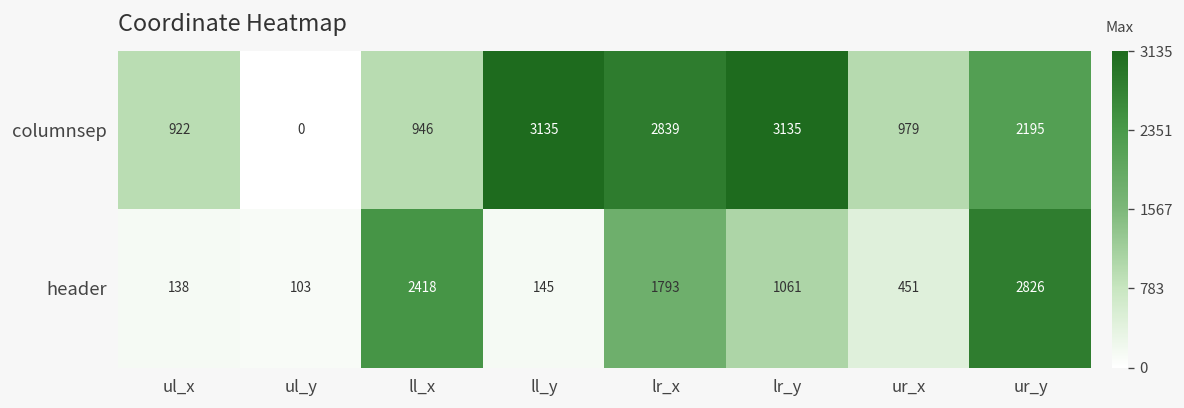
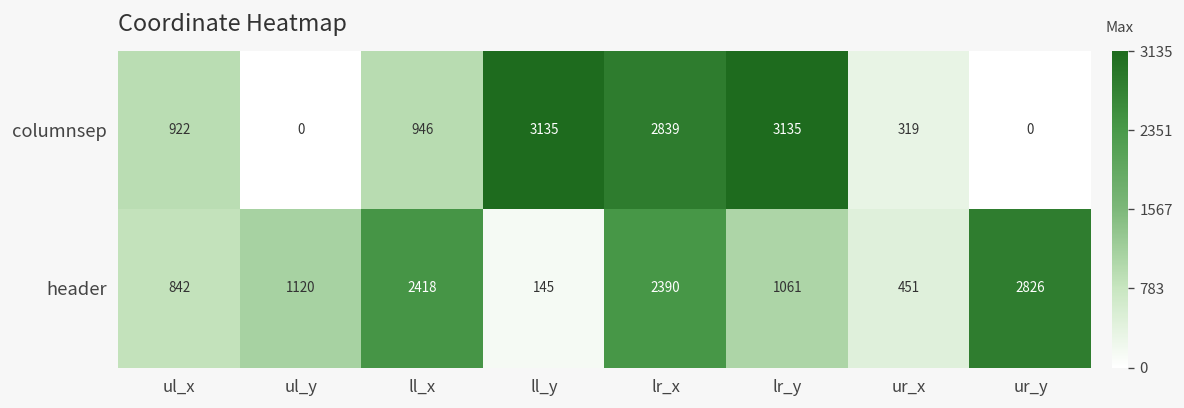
  {
    "columnsep": {
      "ul_x": 922,
      "ul_y": 0,
      "ll_x": 946,
      "ll_y": 3135,
      "lr_x": 2839,
      "lr_y": 3135,
-     "ur_x": 979,
-     "ur_y": 2195
+     "ur_x": 319,
+     "ur_y": 0
    },
    "header": {
-     "ul_x": 138,
-     "ul_y": 103,
+     "ul_x": 842,
+     "ul_y": 1120,
      "ll_x": 2418,
      "ll_y": 145,
-     "lr_x": 1793,
+     "lr_x": 2390,
      "lr_y": 1061,
      "ur_x": 451,
      "ur_y": 2826
    }
  }
